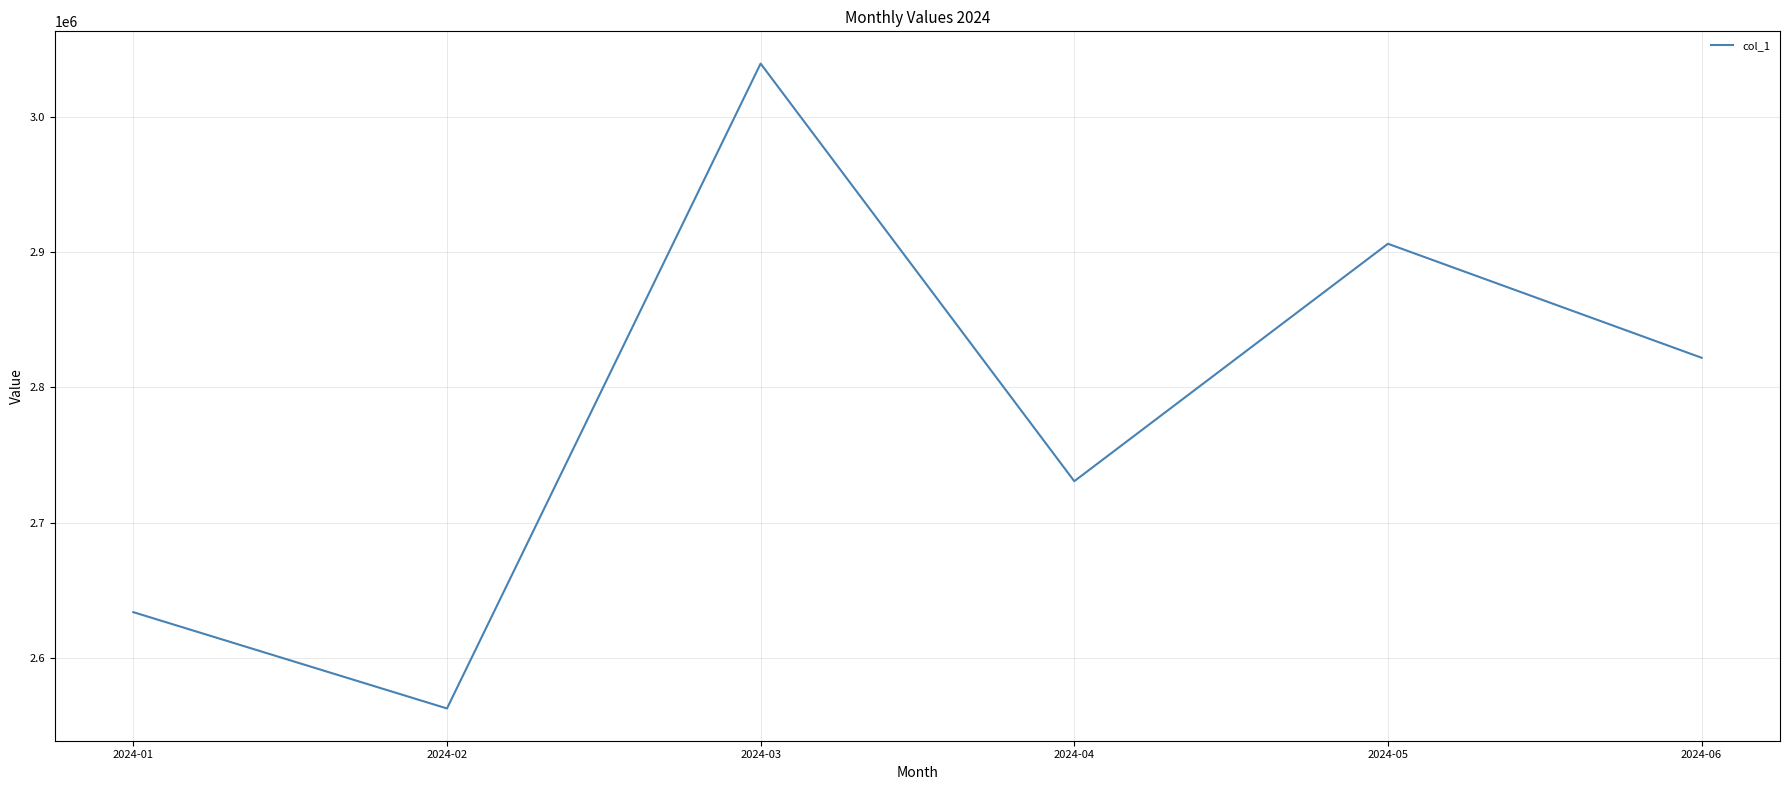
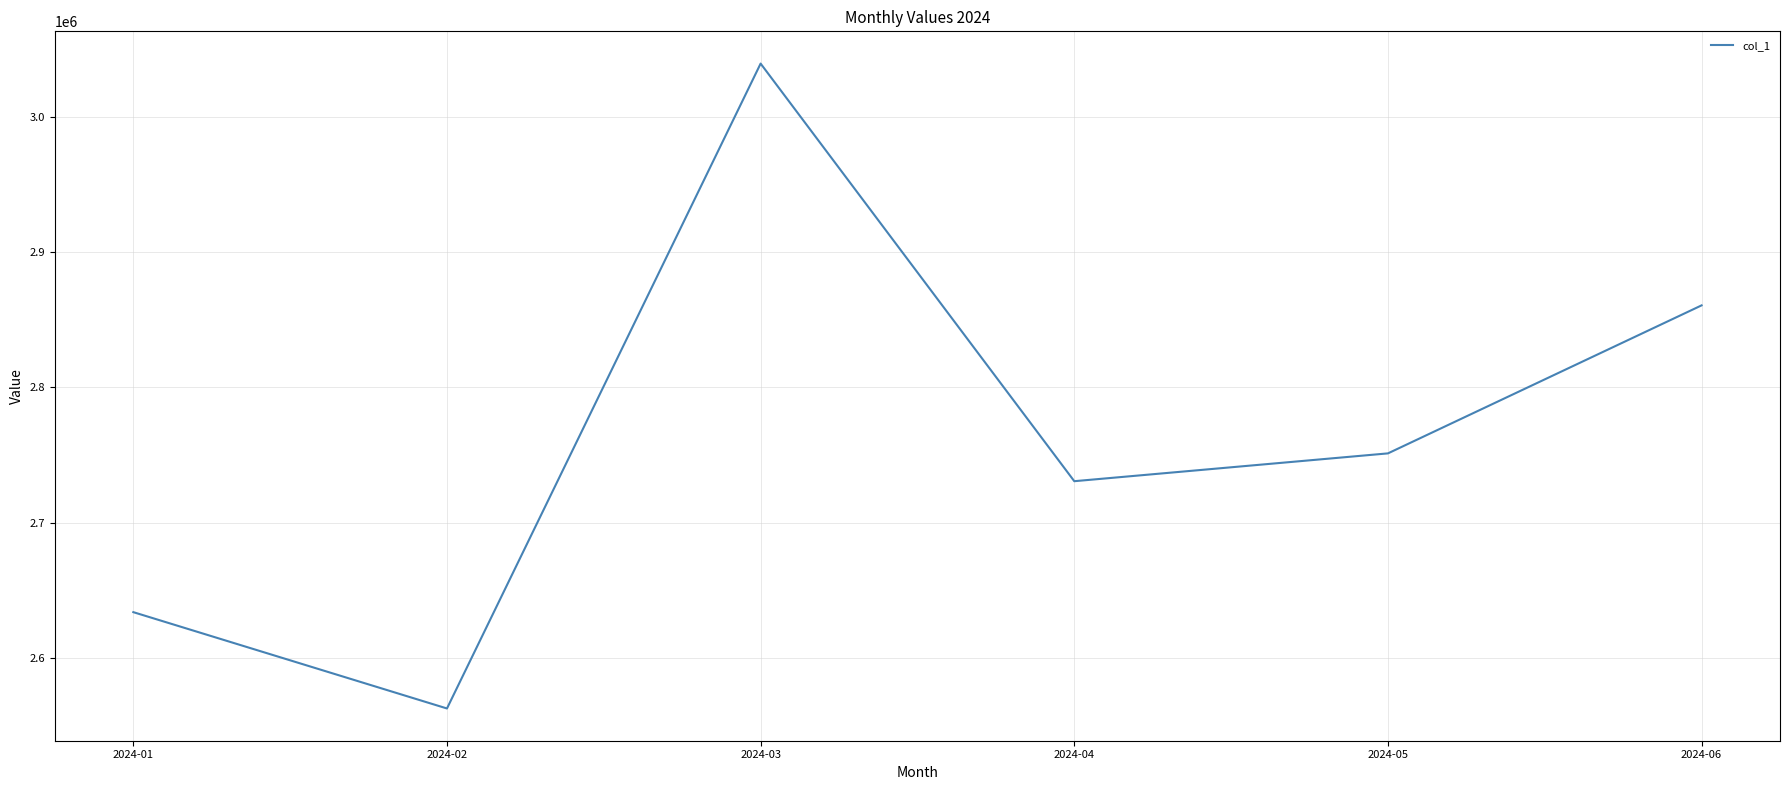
  {
    "2024-01": 2634000,
    "2024-02": 2563000,
    "2024-03": 3039000,
    "2024-04": 2731000,
-   "2024-05": 2906000,
-   "2024-06": 2822000
+   "2024-05": 2751000,
+   "2024-06": 2861000
  }
